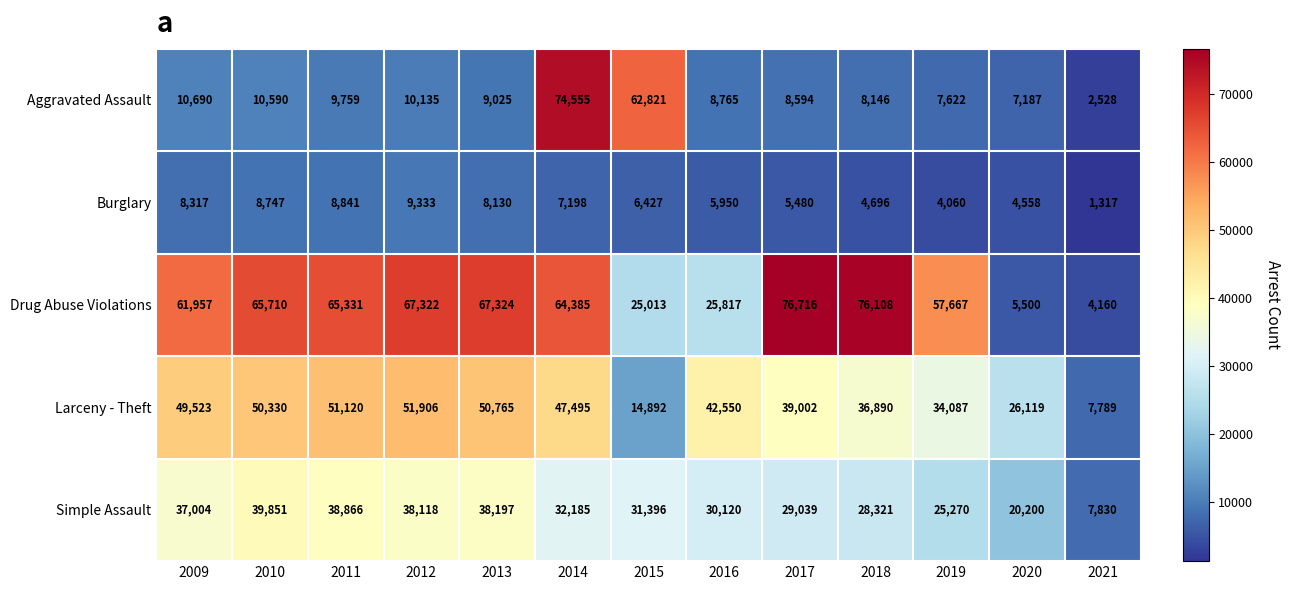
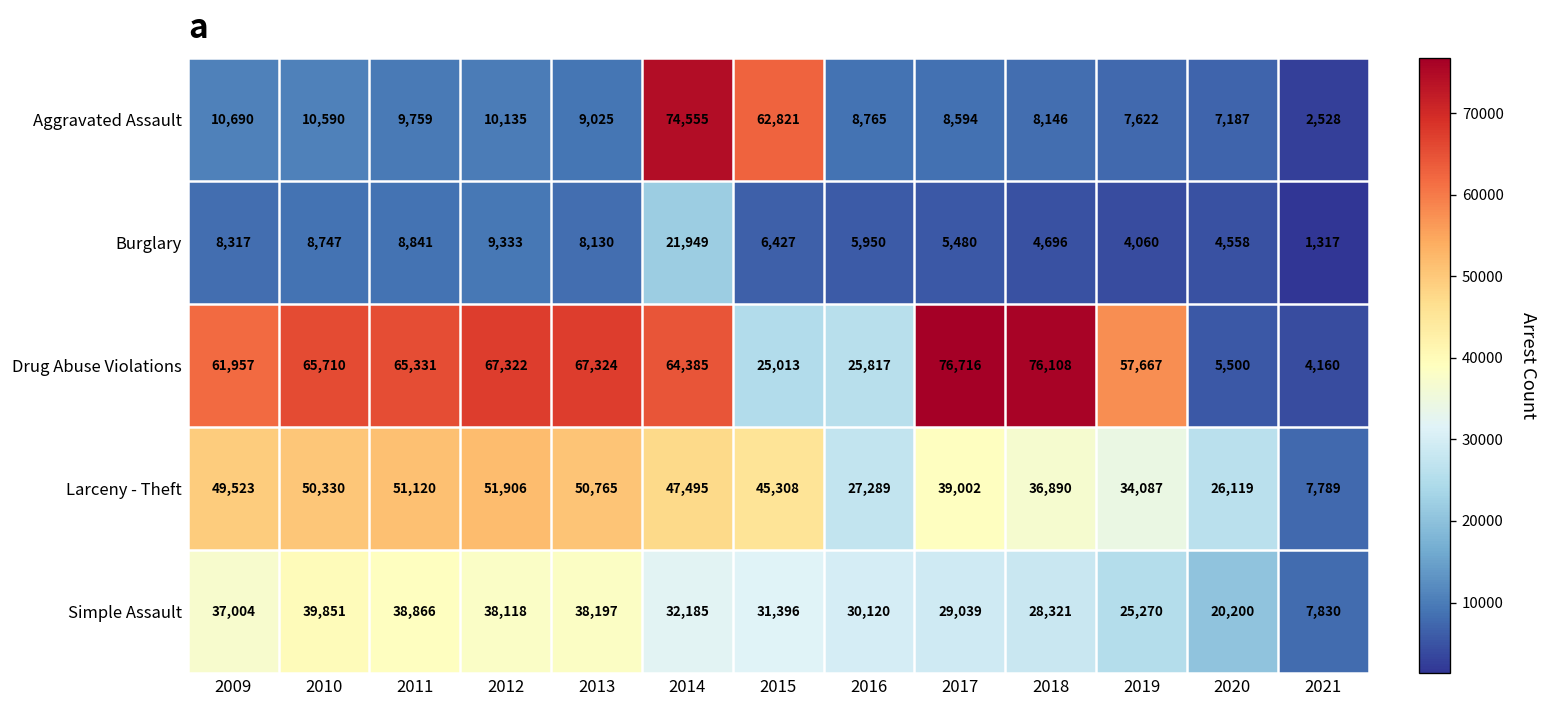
  {
    "Aggravated Assault": {
      "2009": "10,690",
      "2010": "10,590",
      "2011": "9,759",
      "2012": "10,135",
      "2013": "9,025",
      "2014": "74,555",
      "2015": "62,821",
      "2016": "8,765",
      "2017": "8,594",
      "2018": "8,146",
      "2019": "7,622",
      "2020": "7,187",
      "2021": "2,528"
    },
    "Burglary": {
      "2009": "8,317",
      "2010": "8,747",
      "2011": "8,841",
      "2012": "9,333",
      "2013": "8,130",
-     "2014": "7,198",
+     "2014": "21,949",
      "2015": "6,427",
      "2016": "5,950",
      "2017": "5,480",
      "2018": "4,696",
      "2019": "4,060",
      "2020": "4,558",
      "2021": "1,317"
    },
    "Drug Abuse Violations": {
      "2009": "61,957",
      "2010": "65,710",
      "2011": "65,331",
      "2012": "67,322",
      "2013": "67,324",
      "2014": "64,385",
      "2015": "25,013",
      "2016": "25,817",
      "2017": "76,716",
      "2018": "76,108",
      "2019": "57,667",
      "2020": "5,500",
      "2021": "4,160"
    },
    "Larceny - Theft": {
      "2009": "49,523",
      "2010": "50,330",
      "2011": "51,120",
      "2012": "51,906",
      "2013": "50,765",
      "2014": "47,495",
-     "2015": "14,892",
-     "2016": "42,550",
+     "2015": "45,308",
+     "2016": "27,289",
      "2017": "39,002",
      "2018": "36,890",
      "2019": "34,087",
      "2020": "26,119",
      "2021": "7,789"
    },
    "Simple Assault": {
      "2009": "37,004",
      "2010": "39,851",
      "2011": "38,866",
      "2012": "38,118",
      "2013": "38,197",
      "2014": "32,185",
      "2015": "31,396",
      "2016": "30,120",
      "2017": "29,039",
      "2018": "28,321",
      "2019": "25,270",
      "2020": "20,200",
      "2021": "7,830"
    }
  }
